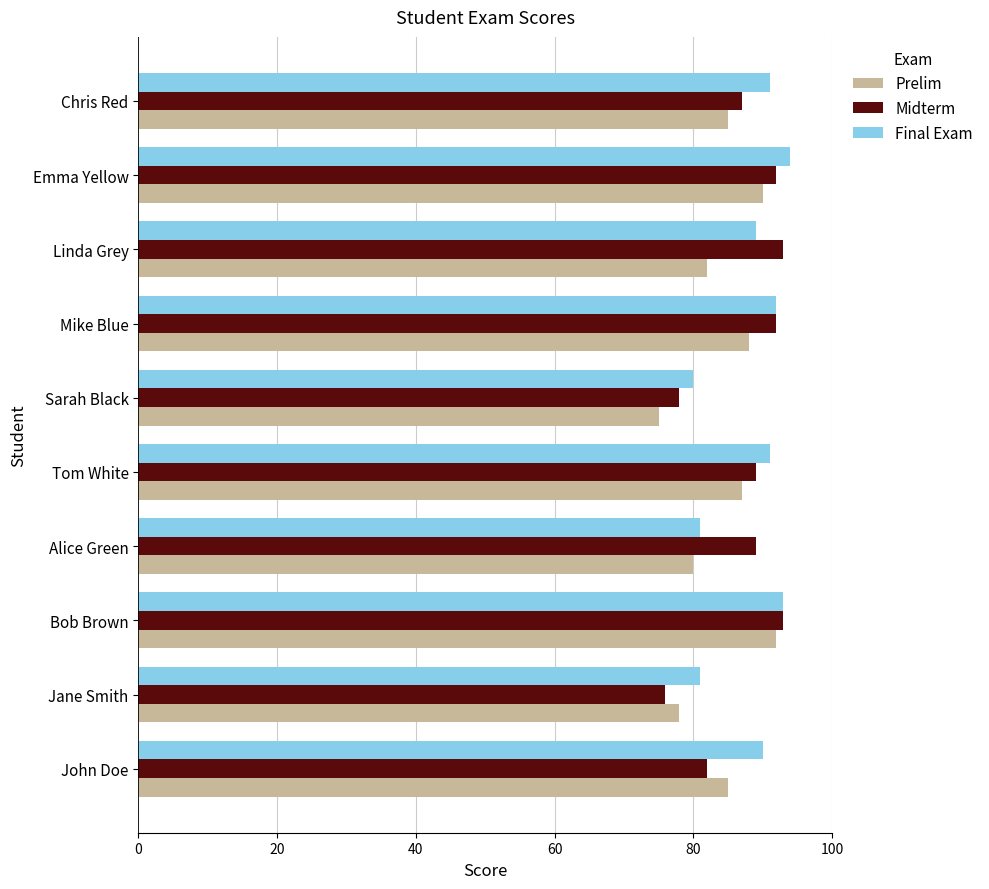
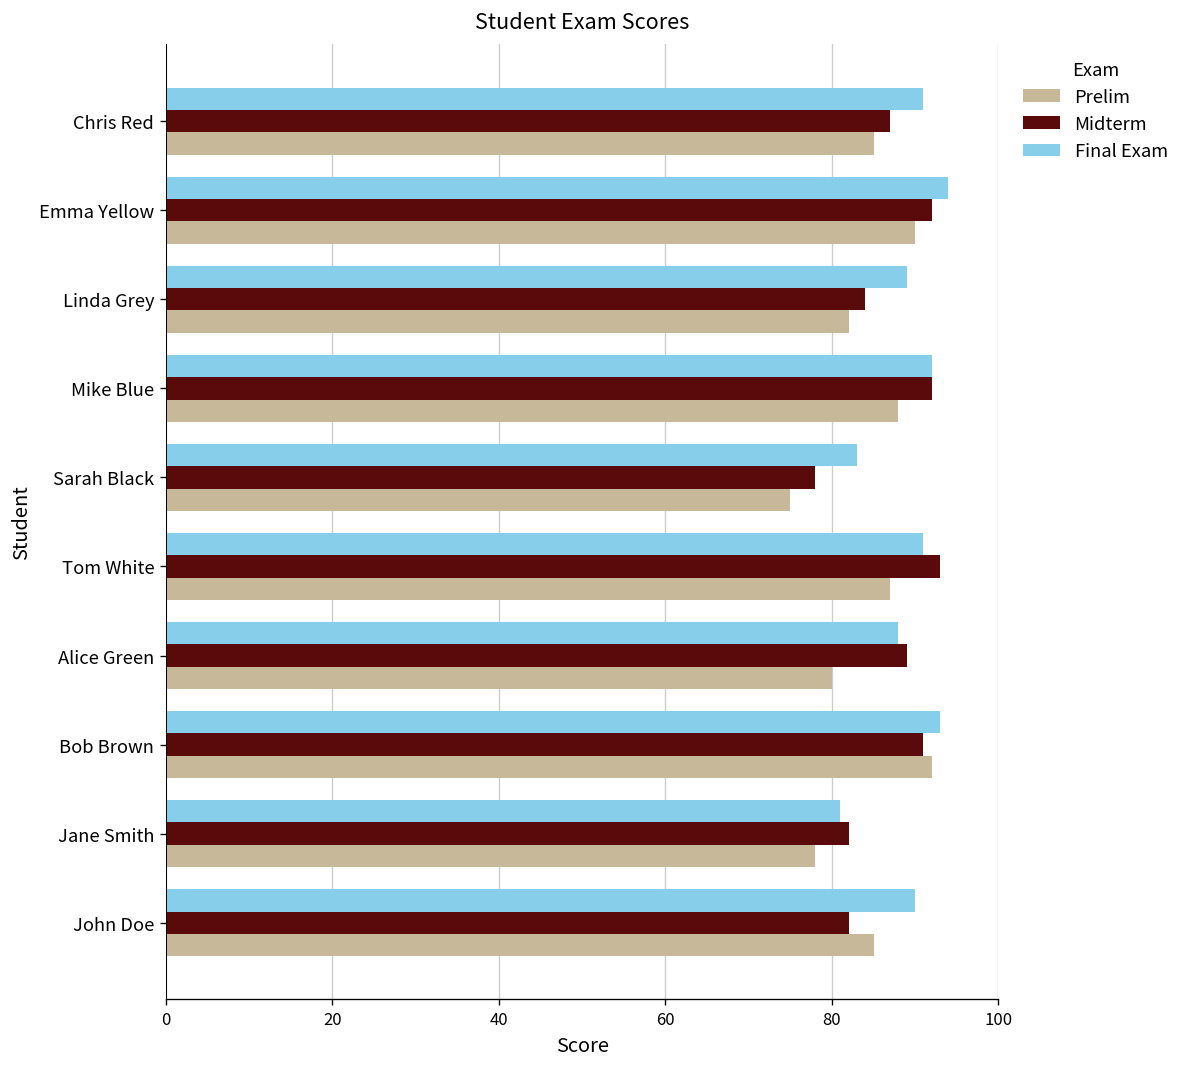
  {
    "Prelim": {
      "Chris Red": 85,
      "Emma Yellow": 90,
      "Linda Grey": 82,
      "Mike Blue": 88,
      "Sarah Black": 75,
      "Tom White": 87,
      "Alice Green": 80,
      "Bob Brown": 92,
      "Jane Smith": 78,
      "John Doe": 85
    },
    "Midterm": {
      "Chris Red": 87,
      "Emma Yellow": 92,
-     "Linda Grey": 93,
+     "Linda Grey": 84,
      "Mike Blue": 92,
      "Sarah Black": 78,
-     "Tom White": 89,
+     "Tom White": 93,
      "Alice Green": 89,
-     "Bob Brown": 93,
-     "Jane Smith": 76,
+     "Bob Brown": 91,
+     "Jane Smith": 82,
      "John Doe": 82
    },
    "Final Exam": {
      "Chris Red": 91,
      "Emma Yellow": 94,
      "Linda Grey": 89,
      "Mike Blue": 92,
-     "Sarah Black": 80,
+     "Sarah Black": 83,
      "Tom White": 91,
-     "Alice Green": 81,
+     "Alice Green": 88,
      "Bob Brown": 93,
      "Jane Smith": 81,
      "John Doe": 90
    }
  }
